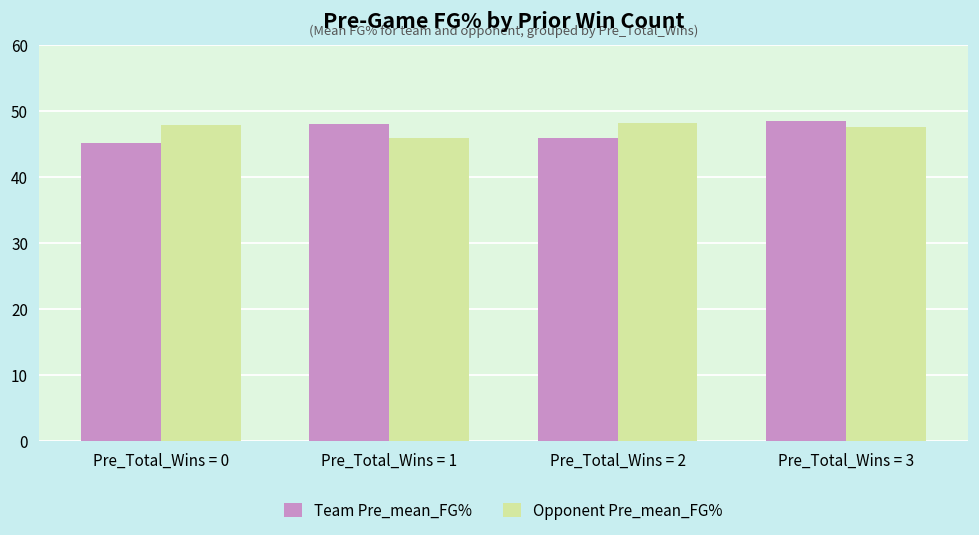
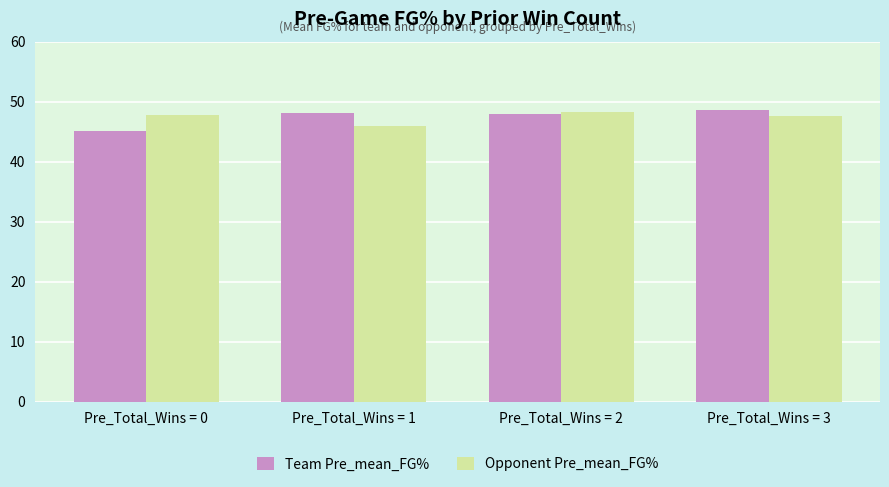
  {
    "Team Pre_mean_FG%": {
      "Pre_Total_Wins = 0": 45,
      "Pre_Total_Wins = 1": 48,
-     "Pre_Total_Wins = 2": 46,
+     "Pre_Total_Wins = 2": 48,
      "Pre_Total_Wins = 3": 49
    },
    "Opponent Pre_mean_FG%": {
      "Pre_Total_Wins = 0": 48,
      "Pre_Total_Wins = 1": 46,
      "Pre_Total_Wins = 2": 48,
      "Pre_Total_Wins = 3": 48
    }
  }
